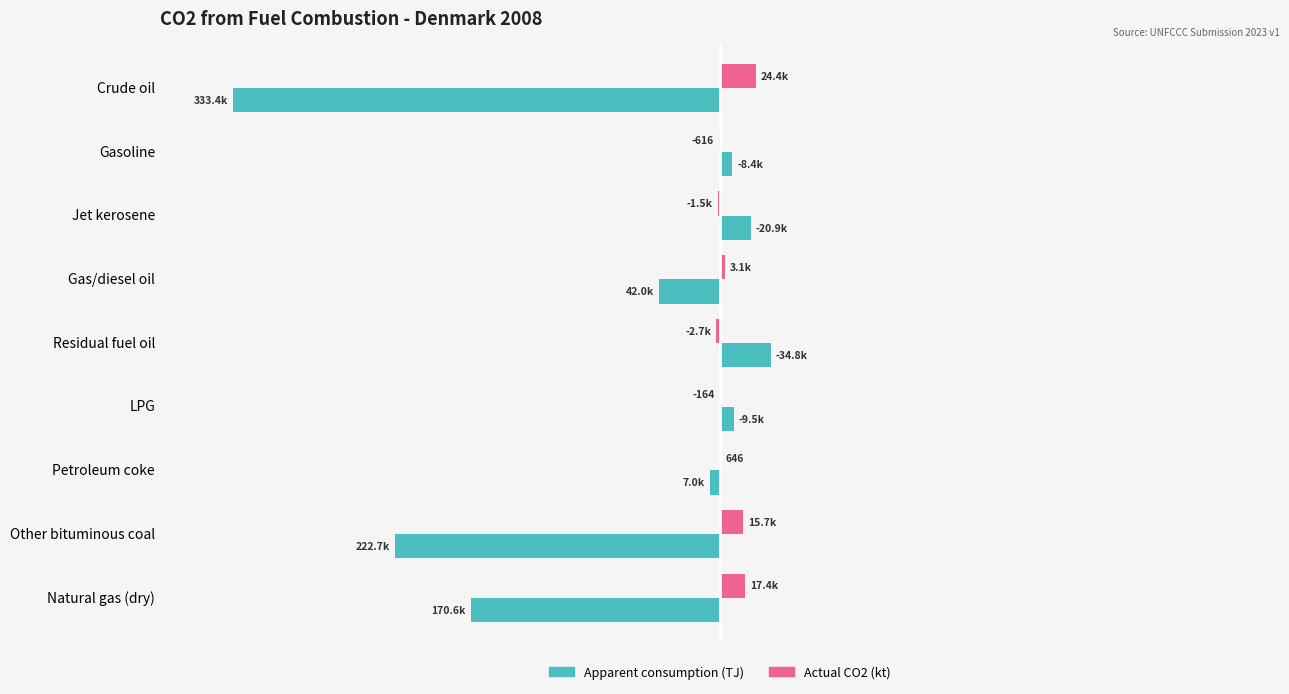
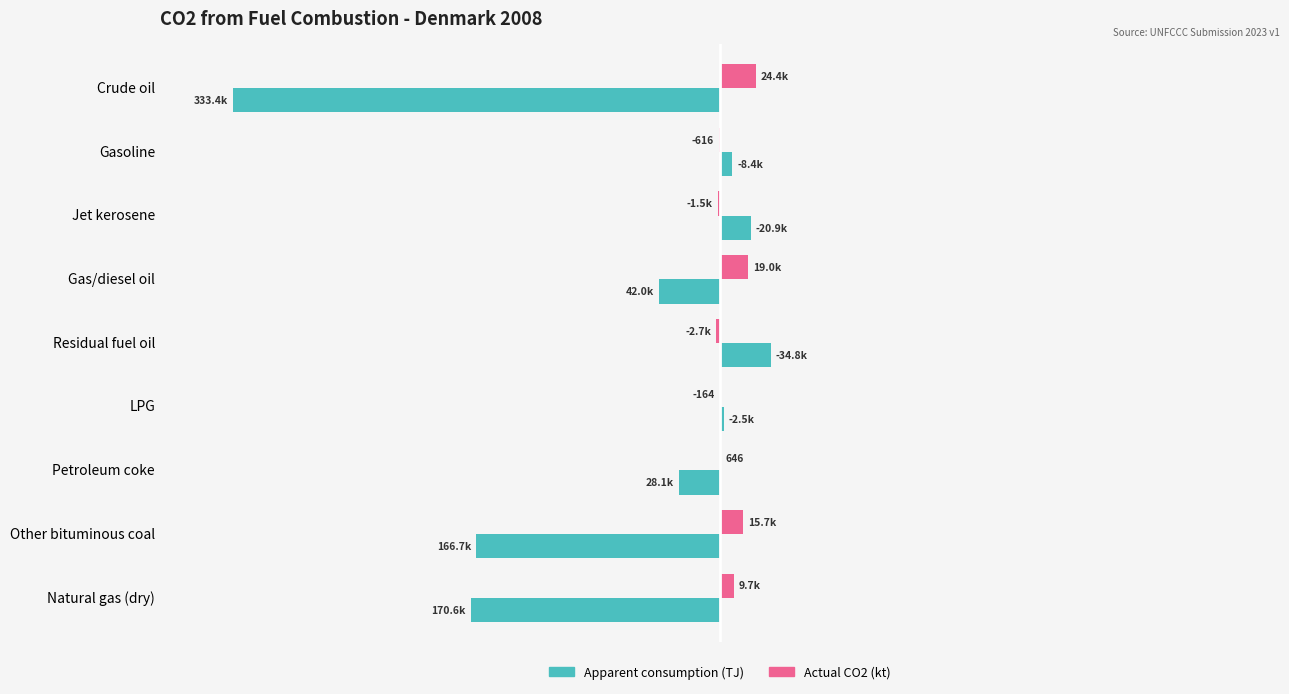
  {
    "Apparent consumption (TJ)": {
-     "LPG": "-9.5k",
-     "Petroleum coke": "7.0k",
-     "Other bituminous coal": "222.7k"
+     "LPG": "-2.5k",
+     "Petroleum coke": "28.1k",
+     "Other bituminous coal": "166.7k"
    },
    "Actual CO2 (kt)": {
-     "Gas/diesel oil": "3.1k",
-     "Natural gas (dry)": "17.4k"
+     "Gas/diesel oil": "19.0k",
+     "Natural gas (dry)": "9.7k"
    }
  }
